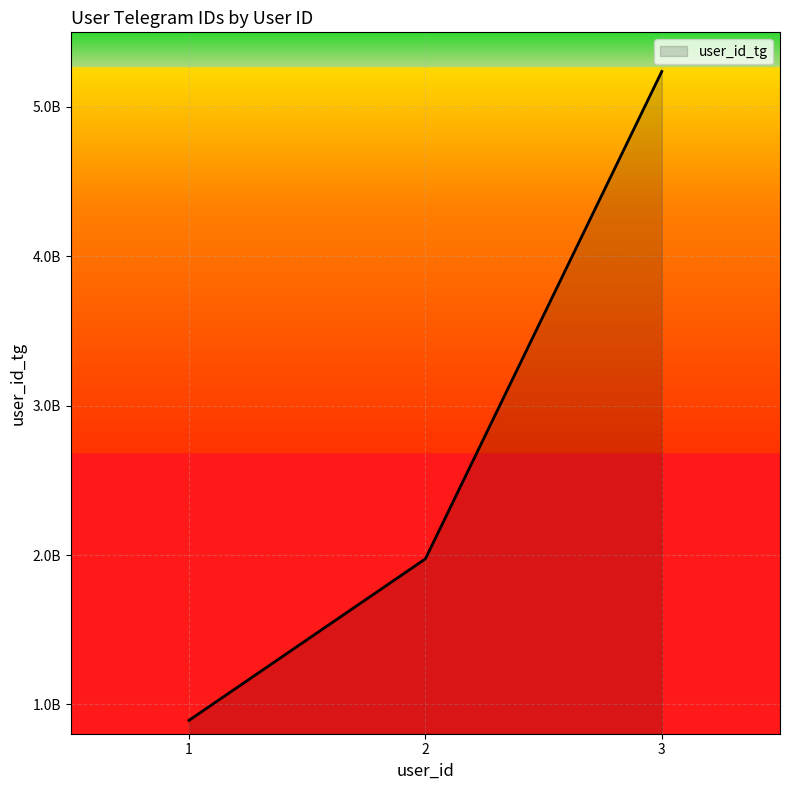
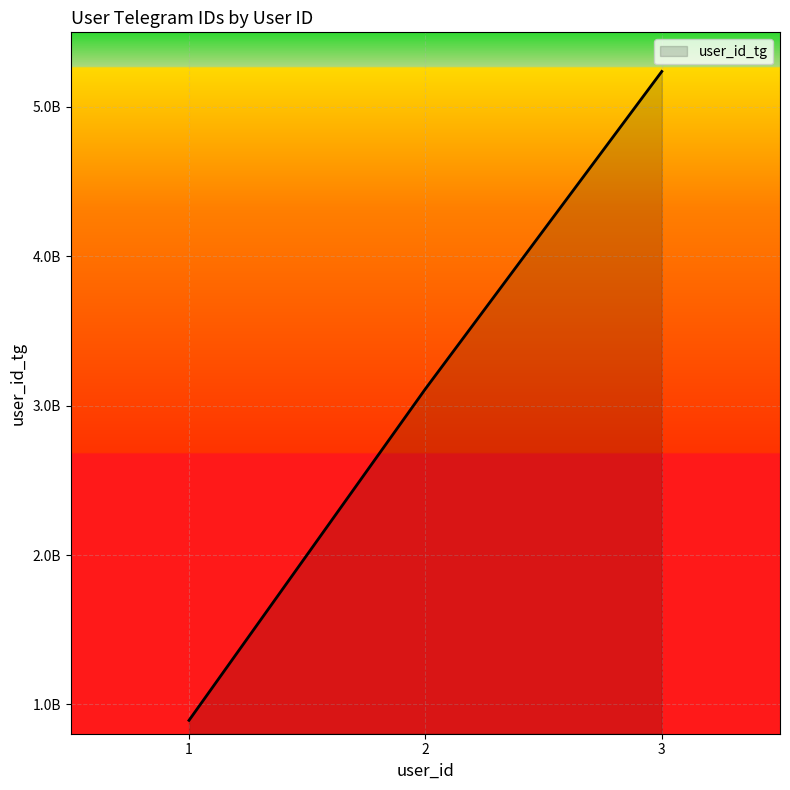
  {
    "1": 890000000,
-   "2": 1970000000,
+   "2": 3110000000,
    "3": 5240000000
  }
